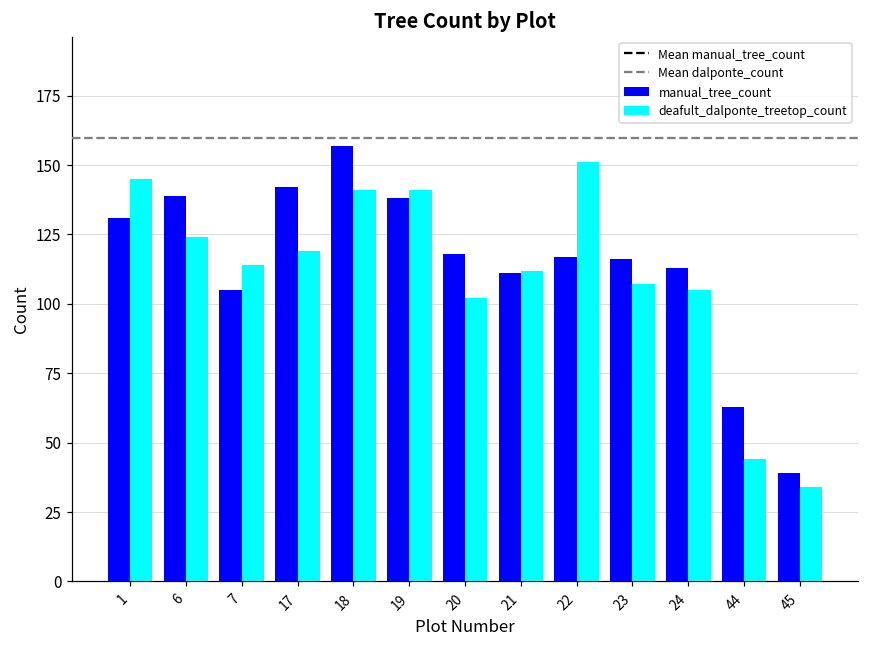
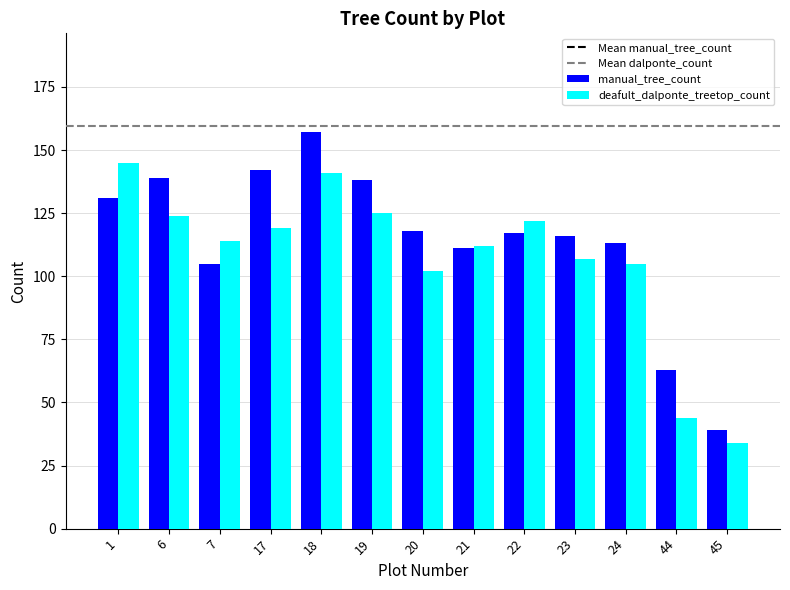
  {
    "manual_tree_count": {
      "1": 131,
      "6": 139,
      "7": 105,
      "17": 142,
      "18": 157,
      "19": 138,
      "20": 118,
      "21": 111,
      "22": 117,
      "23": 116,
      "24": 113,
      "44": 63,
      "45": 39
    },
    "deafult_dalponte_treetop_count": {
      "1": 145,
      "6": 124,
      "7": 114,
      "17": 119,
      "18": 141,
-     "19": 141,
+     "19": 125,
      "20": 102,
      "21": 112,
-     "22": 151,
+     "22": 122,
      "23": 107,
      "24": 105,
      "44": 44,
      "45": 34
    }
  }
